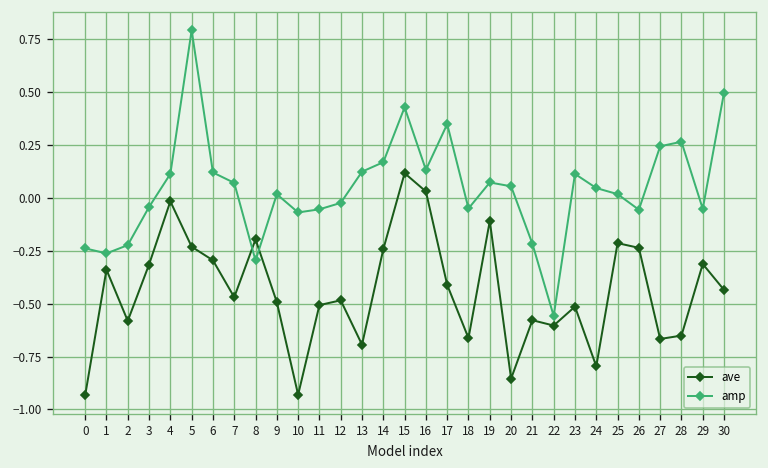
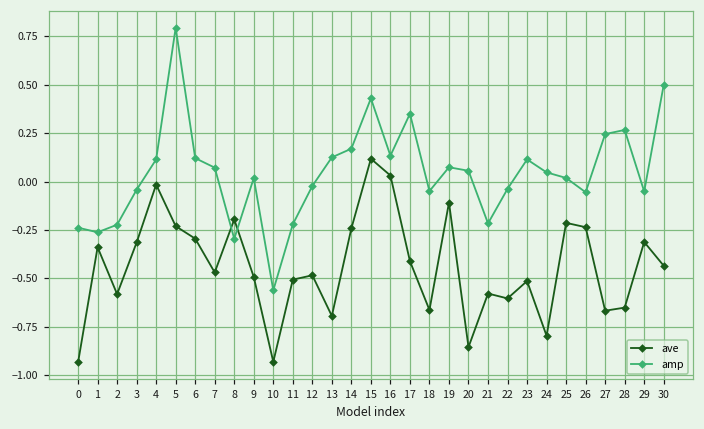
  {
    "ave": {
      "0": -0.93,
      "1": -0.34,
      "2": -0.58,
      "3": -0.31,
      "4": -0.02,
      "5": -0.23,
      "6": -0.29,
      "7": -0.47,
      "8": -0.20,
      "9": -0.49,
      "10": -0.93,
      "11": -0.51,
      "12": -0.48,
      "13": -0.69,
      "14": -0.24,
      "15": 0.12,
      "16": 0.03,
      "17": -0.41,
      "18": -0.66,
      "19": -0.11,
      "20": -0.85,
      "21": -0.58,
      "22": -0.60,
      "23": -0.51,
      "24": -0.80,
      "25": -0.21,
      "26": -0.24,
      "27": -0.67,
      "28": -0.65,
      "29": -0.31,
      "30": -0.43
    },
    "amp": {
      "0": -0.24,
      "1": -0.26,
      "2": -0.22,
      "3": -0.04,
      "4": 0.11,
      "5": 0.79,
      "6": 0.12,
      "7": 0.07,
      "8": -0.30,
      "9": 0.02,
-     "10": -0.07,
-     "11": -0.05,
+     "10": -0.56,
+     "11": -0.22,
      "12": -0.02,
      "13": 0.12,
      "14": 0.17,
      "15": 0.43,
      "16": 0.13,
      "17": 0.35,
      "18": -0.05,
      "19": 0.07,
      "20": 0.06,
      "21": -0.22,
-     "22": -0.56,
+     "22": -0.04,
      "23": 0.11,
      "24": 0.05,
      "25": 0.02,
      "26": -0.06,
      "27": 0.24,
      "28": 0.27,
      "29": -0.05,
      "30": 0.50
    }
  }
